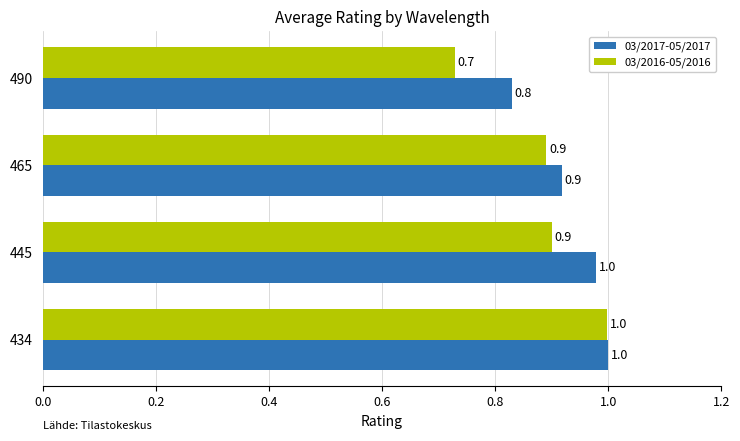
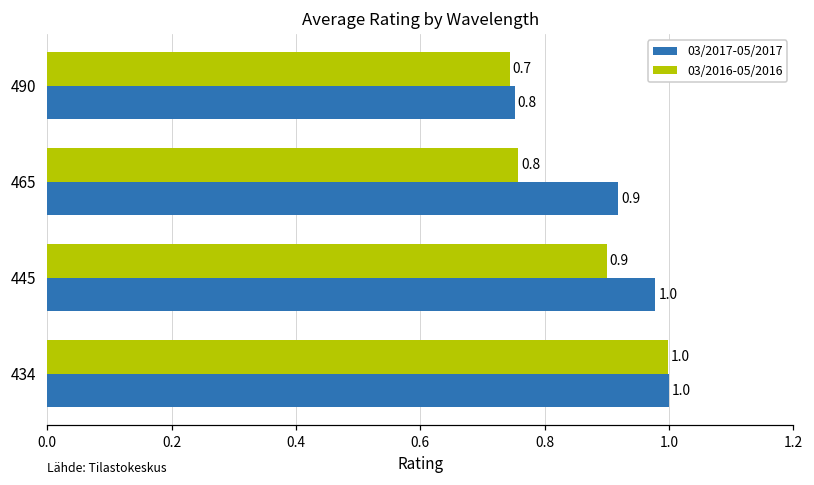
  {
    "03/2017-05/2017": {
-     "490": 0.83
+     "490": 0.75
    },
    "03/2016-05/2016": {
-     "490": 0.73,
-     "465": 0.9,
+     "490": 0.74,
+     "465": 0.8,
      "445": 0.9,
      "434": 1.0
    }
  }
